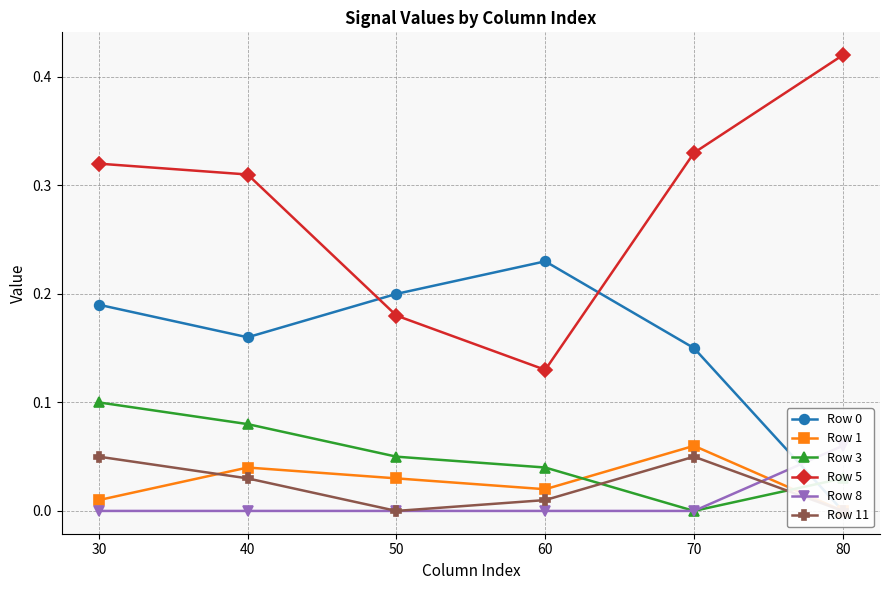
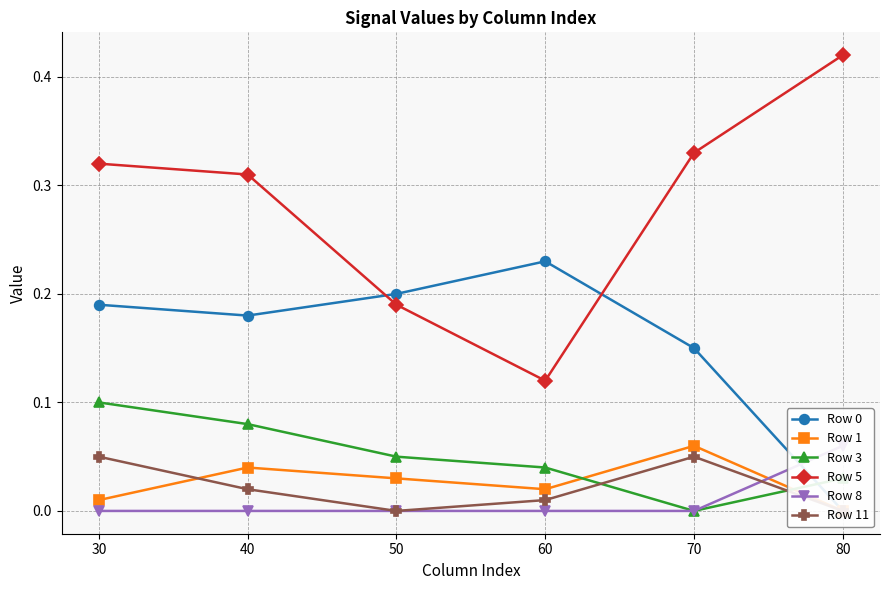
  {
    "Row 0": {
      "30": 0.19,
-     "40": 0.16,
+     "40": 0.18,
      "50": 0.20,
      "60": 0.23,
      "70": 0.15
    },
    "Row 1": {
      "30": 0.01,
      "40": 0.04,
      "50": 0.03,
      "60": 0.02,
      "70": 0.06
    },
    "Row 3": {
      "30": 0.10,
      "40": 0.08,
      "50": 0.05,
      "60": 0.04
    },
    "Row 5": {
      "30": 0.32,
      "40": 0.31,
-     "50": 0.18,
-     "60": 0.13,
+     "50": 0.19,
+     "60": 0.12,
      "70": 0.33,
      "80": 0.42
    },
    "Row 8": {
      "30": 0.00,
      "40": 0.00,
      "60": 0.00
    },
    "Row 11": {
      "30": 0.05,
-     "40": 0.03,
+     "40": 0.02,
      "60": 0.01,
      "70": 0.05
    }
  }
